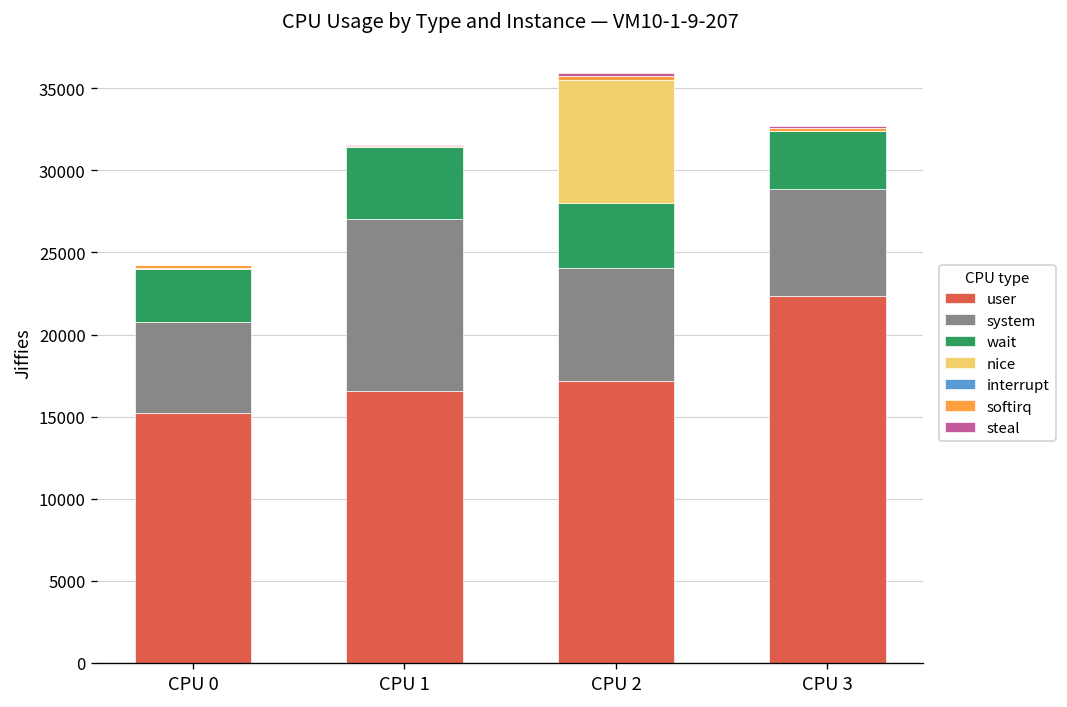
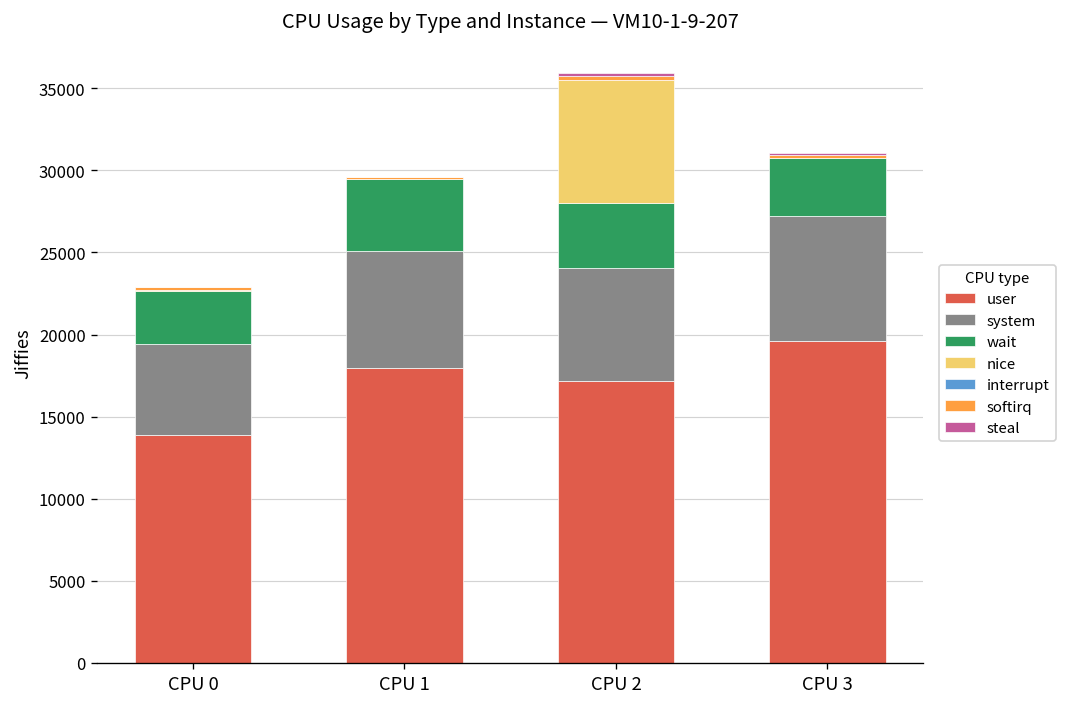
  {
    "user": {
-     "CPU 0": 15200,
-     "CPU 1": 16500,
+     "CPU 0": 13900,
+     "CPU 1": 18000,
      "CPU 2": 17200,
-     "CPU 3": 22300
+     "CPU 3": 19600
    },
    "system": {
      "CPU 0": 5500,
-     "CPU 1": 10500,
+     "CPU 1": 7100,
      "CPU 2": 6900,
-     "CPU 3": 6500
+     "CPU 3": 7600
    },
    "wait": {
      "CPU 0": 3200,
      "CPU 1": 4400,
      "CPU 2": 4000,
      "CPU 3": 3500
    },
    "interrupt": {
      "CPU 0": 0,
      "CPU 1": 0,
      "CPU 3": 0
    },
    "softirq": {
      "CPU 2": 200
    },
    "steal": {
      "CPU 2": 200
    }
  }
